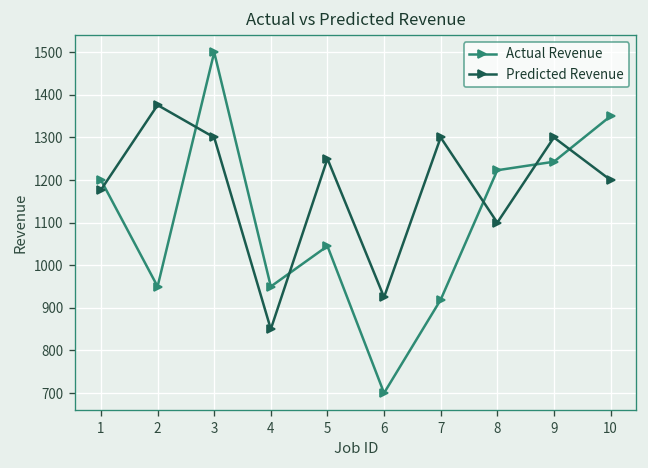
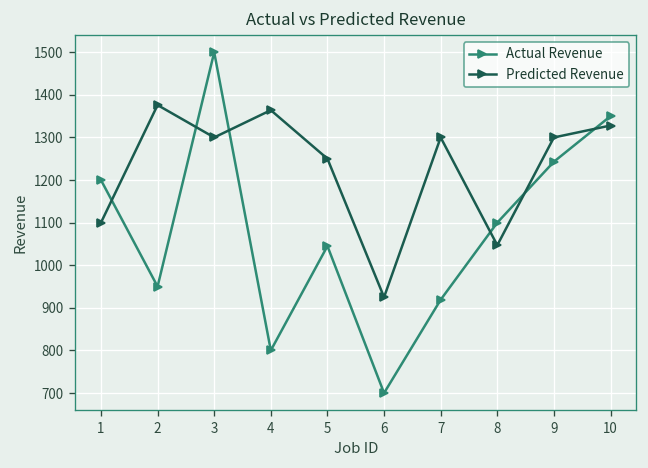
  {
    "Actual Revenue": {
      "1": 1200,
      "2": 950,
      "3": 1500,
-     "4": 950,
+     "4": 800,
      "5": 1050,
      "6": 700,
      "7": 920,
-     "8": 1220,
+     "8": 1100,
      "9": 1240,
      "10": 1350
    },
    "Predicted Revenue": {
-     "1": 1180,
+     "1": 1100,
      "2": 1380,
      "3": 1300,
-     "4": 850,
+     "4": 1360,
      "5": 1250,
      "6": 930,
      "7": 1300,
-     "8": 1100,
+     "8": 1050,
      "9": 1300,
-     "10": 1200
+     "10": 1330
    }
  }
